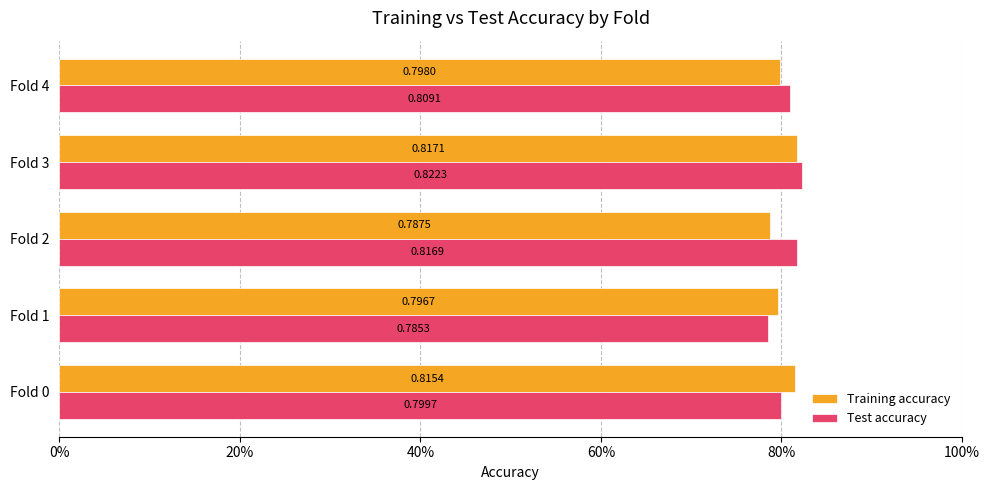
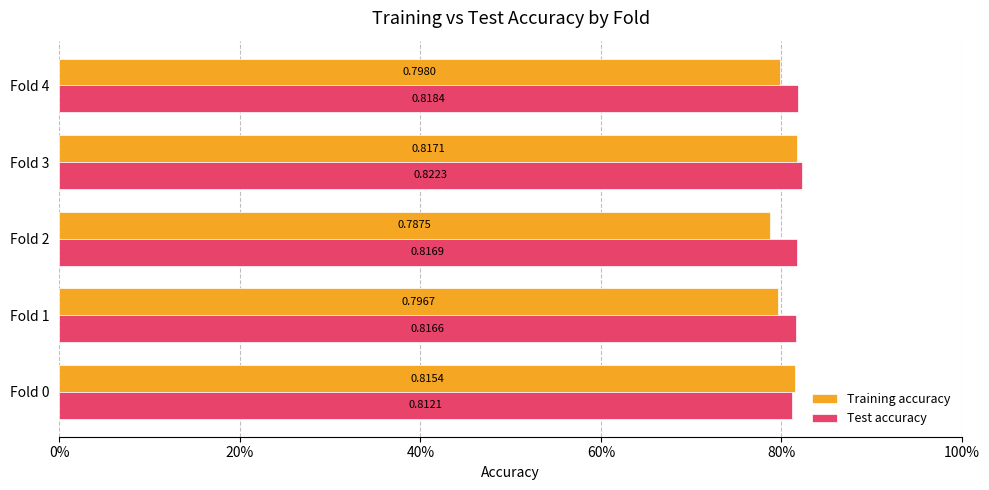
  {
    "Training accuracy": {
      "Fold 4": 0.7980,
      "Fold 3": 0.8171,
      "Fold 2": 0.7875,
      "Fold 1": 0.7967,
      "Fold 0": 0.8154
    },
    "Test accuracy": {
-     "Fold 4": 0.8091,
+     "Fold 4": 0.8184,
      "Fold 3": 0.8223,
      "Fold 2": 0.8169,
-     "Fold 1": 0.7853,
-     "Fold 0": 0.7997
+     "Fold 1": 0.8166,
+     "Fold 0": 0.8121
    }
  }
